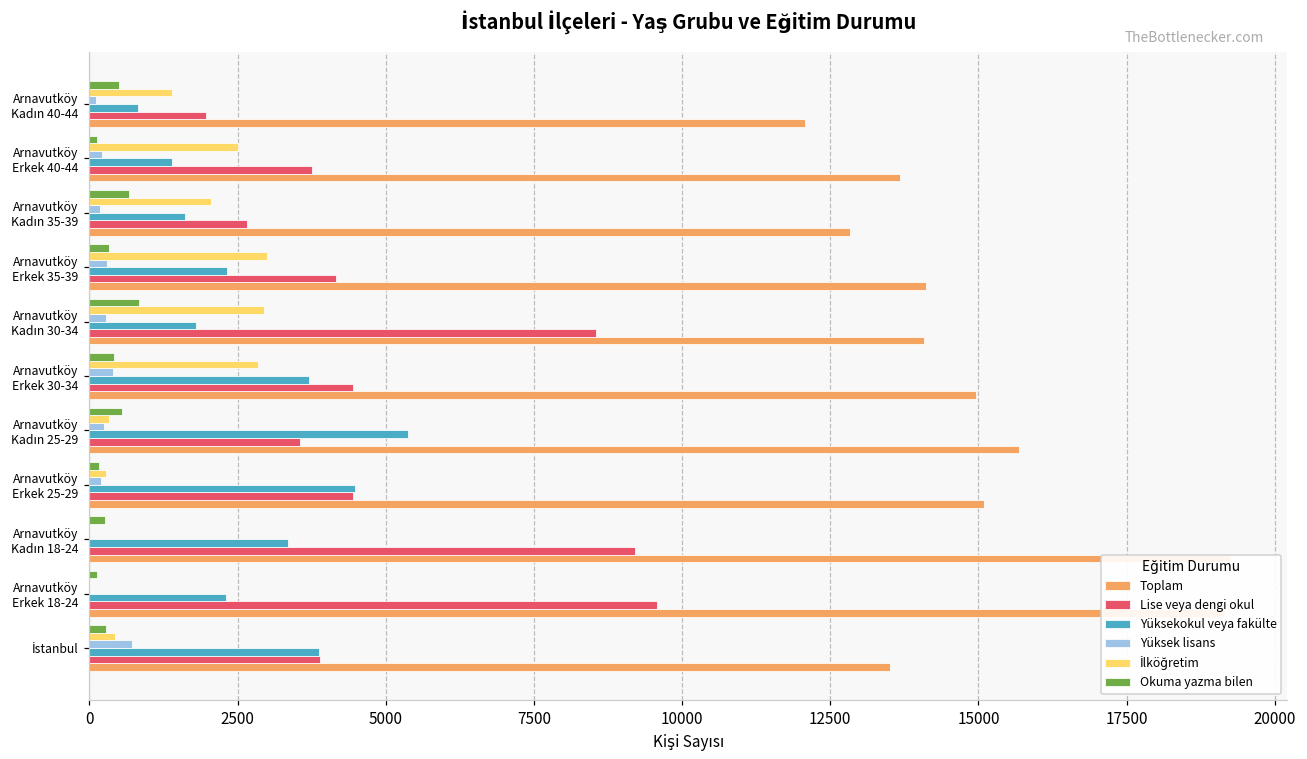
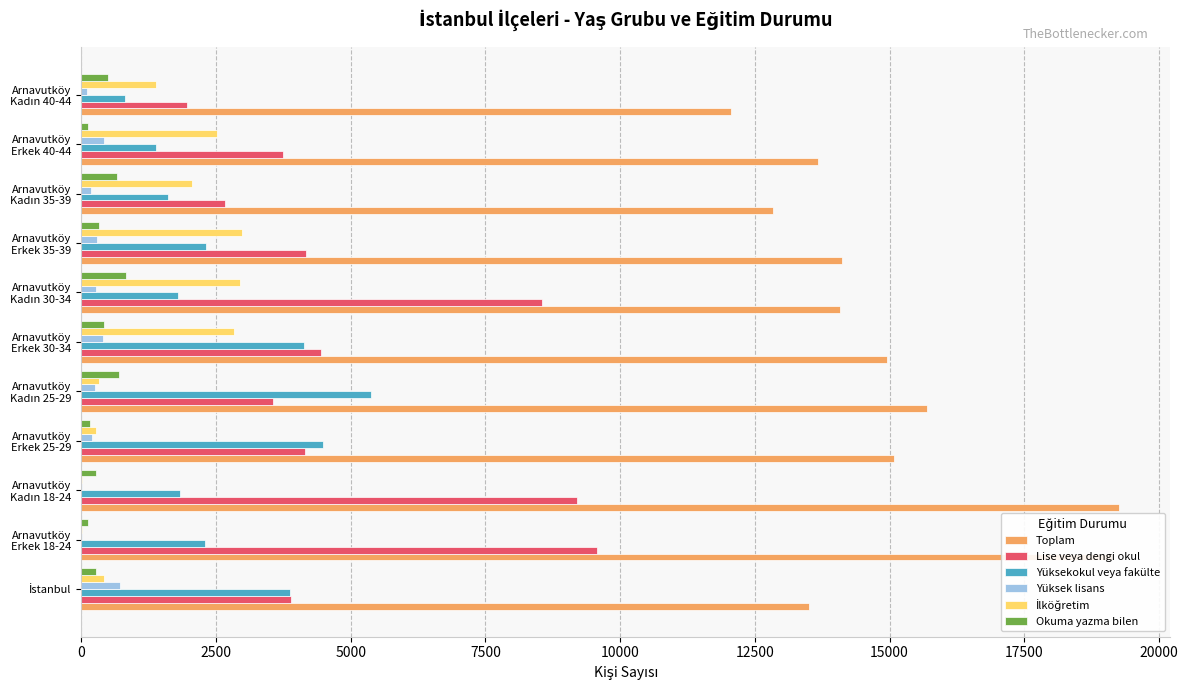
  {
    "Lise veya dengi okul": {
      "Arnavutköy Kadın 40-44": 2000,
      "Arnavutköy Erkek 40-44": 3700,
      "Arnavutköy Kadın 35-39": 2700,
      "Arnavutköy Erkek 35-39": 4200,
      "Arnavutköy Kadın 30-34": 8600,
      "Arnavutköy Erkek 30-34": 4500,
      "Arnavutköy Kadın 25-29": 3600,
-     "Arnavutköy Erkek 25-29": 4400,
+     "Arnavutköy Erkek 25-29": 4200,
      "Arnavutköy Kadın 18-24": 9200,
      "Arnavutköy Erkek 18-24": 9600,
      "İstanbul": 3900
    },
    "Yüksekokul veya fakülte": {
      "Arnavutköy Kadın 40-44": 800,
      "Arnavutköy Erkek 40-44": 1400,
      "Arnavutköy Kadın 35-39": 1600,
      "Arnavutköy Erkek 35-39": 2300,
      "Arnavutköy Kadın 30-34": 1800,
-     "Arnavutköy Erkek 30-34": 3700,
+     "Arnavutköy Erkek 30-34": 4100,
      "Arnavutköy Kadın 25-29": 5400,
      "Arnavutköy Erkek 25-29": 4500,
-     "Arnavutköy Kadın 18-24": 3300,
+     "Arnavutköy Kadın 18-24": 1800,
      "Arnavutköy Erkek 18-24": 2300,
      "İstanbul": 3900
    },
    "Yüksek lisans": {
      "Arnavutköy Kadın 40-44": 100,
-     "Arnavutköy Erkek 40-44": 200,
+     "Arnavutköy Erkek 40-44": 400,
      "Arnavutköy Kadın 35-39": 200,
      "Arnavutköy Erkek 35-39": 300,
      "Arnavutköy Kadın 30-34": 300,
      "Arnavutköy Erkek 30-34": 400,
      "Arnavutköy Kadın 25-29": 300,
      "Arnavutköy Erkek 25-29": 200,
      "İstanbul": 700
    },
    "Okuma yazma bilen": {
      "Arnavutköy Kadın 40-44": 500,
      "Arnavutköy Erkek 40-44": 100,
      "Arnavutköy Kadın 35-39": 700,
      "Arnavutköy Erkek 35-39": 300,
      "Arnavutköy Kadın 30-34": 800,
      "Arnavutköy Erkek 30-34": 400,
-     "Arnavutköy Kadın 25-29": 600,
+     "Arnavutköy Kadın 25-29": 700,
      "Arnavutköy Erkek 25-29": 200,
      "Arnavutköy Kadın 18-24": 300,
      "Arnavutköy Erkek 18-24": 100,
      "İstanbul": 300
    }
  }
